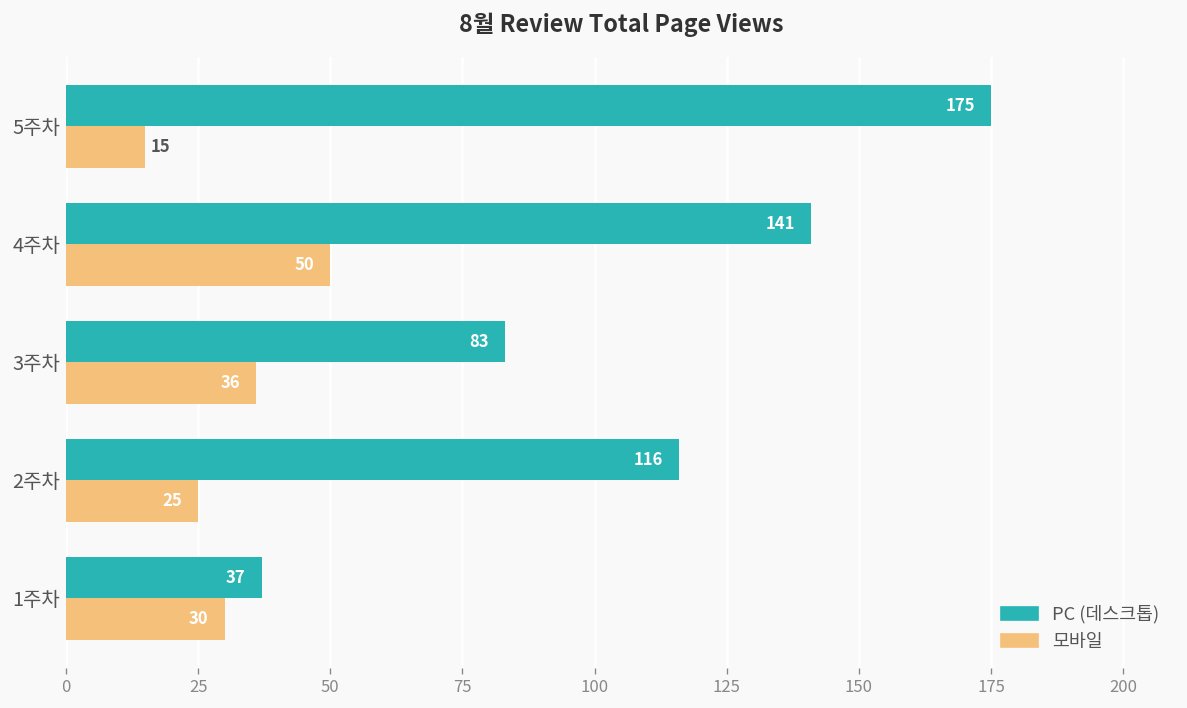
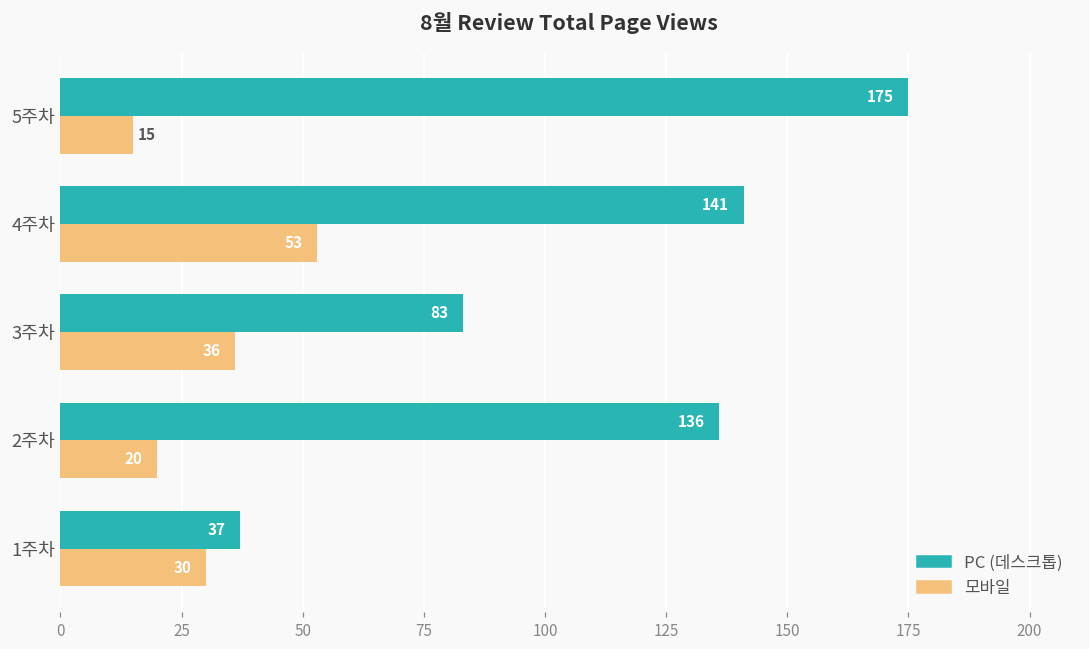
  {
    "PC (데스크톱)": {
      "5주차": 175,
      "4주차": 141,
      "3주차": 83,
-     "2주차": 116,
+     "2주차": 136,
      "1주차": 37
    },
    "모바일": {
      "5주차": 15,
-     "4주차": 50,
+     "4주차": 53,
      "3주차": 36,
-     "2주차": 25,
+     "2주차": 20,
      "1주차": 30
    }
  }
